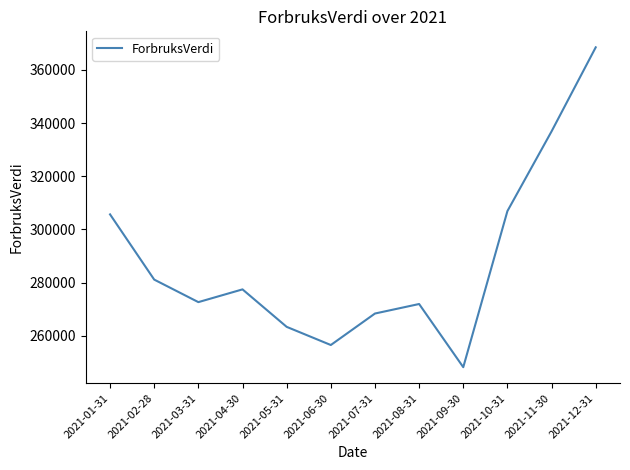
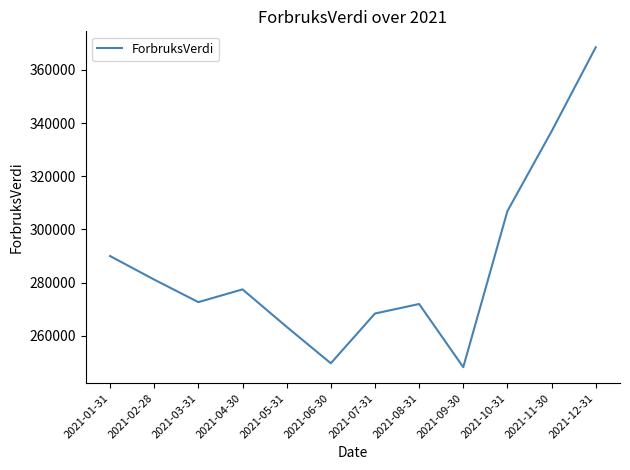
  {
-   "2021-01-31": 306000,
+   "2021-01-31": 290000,
    "2021-02-28": 281000,
    "2021-03-31": 273000,
    "2021-04-30": 277000,
    "2021-05-31": 263000,
-   "2021-06-30": 257000,
+   "2021-06-30": 250000,
    "2021-07-31": 268000,
    "2021-08-31": 272000,
    "2021-09-30": 248000,
    "2021-10-31": 307000,
    "2021-11-30": 337000,
    "2021-12-31": 369000
  }
